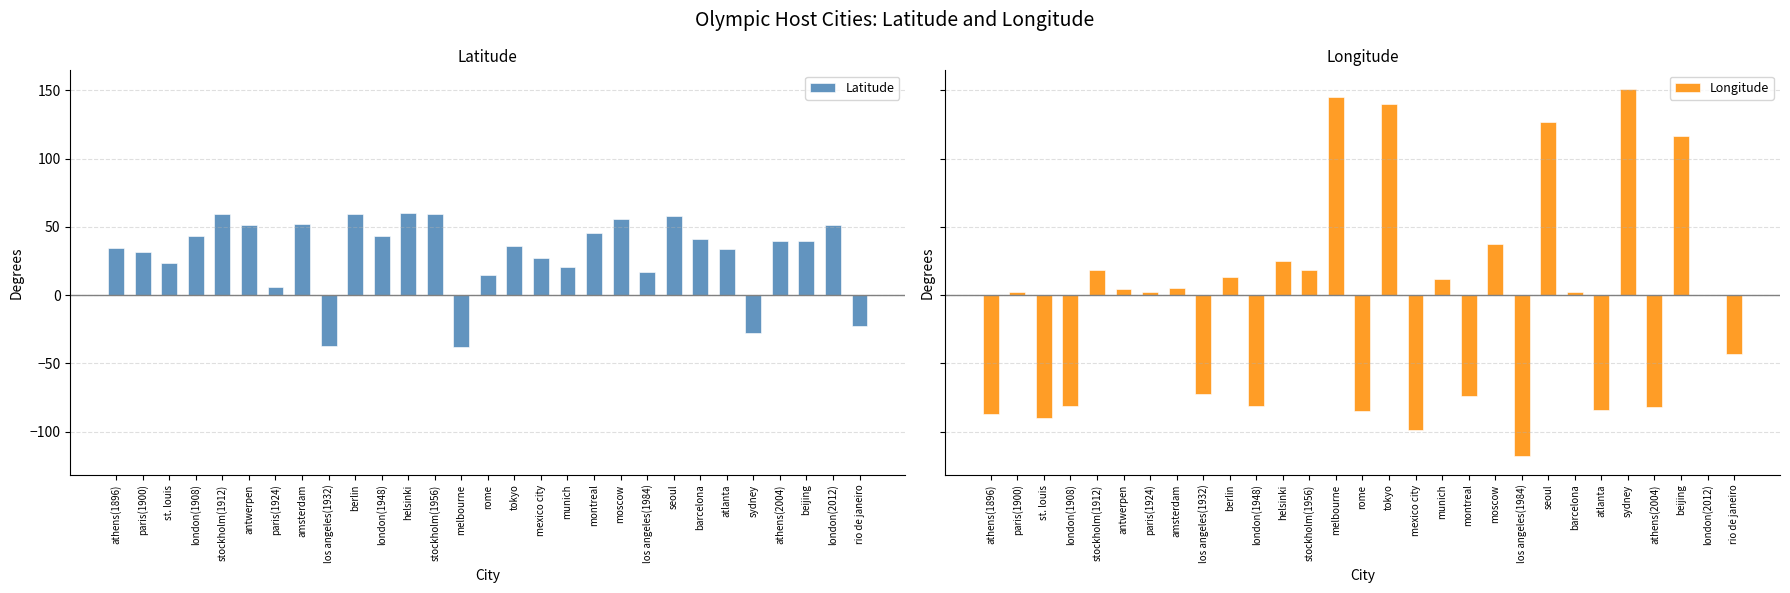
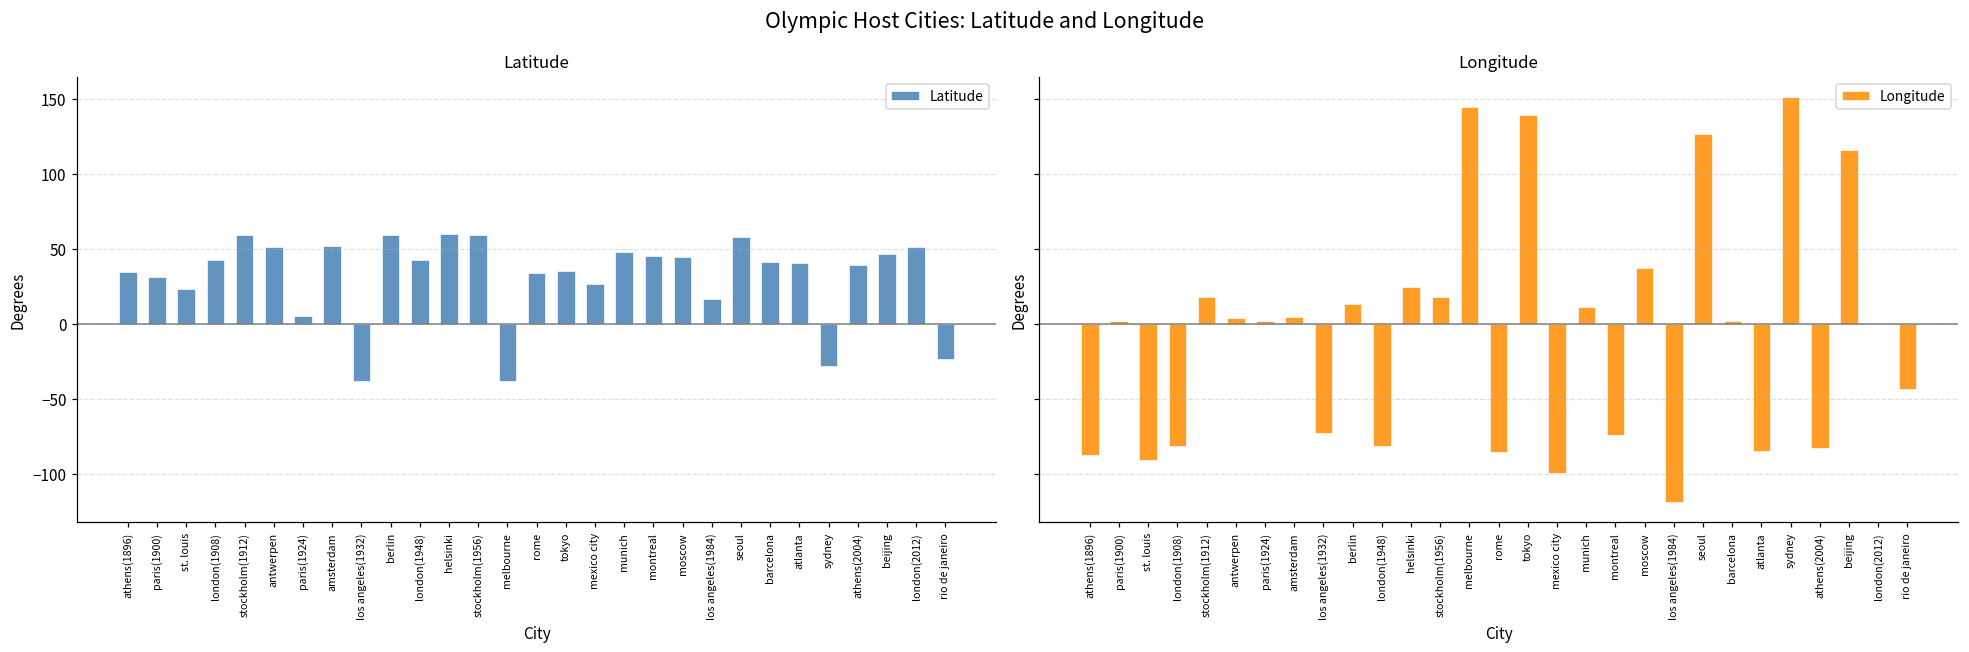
  {
    "Latitude": {
      "athens(1896)": 35,
      "paris(1900)": 32,
      "st. louis": 24,
      "london(1908)": 43,
      "stockholm(1912)": 59,
      "antwerpen": 51,
      "paris(1924)": 6,
      "amsterdam": 52,
      "los angeles(1932)": -37,
      "berlin": 59,
      "london(1948)": 43,
      "helsinki": 60,
      "stockholm(1956)": 59,
      "melbourne": -38,
-     "rome": 15,
+     "rome": 34,
      "tokyo": 36,
      "mexico city": 27,
-     "munich": 21,
+     "munich": 48,
      "montreal": 46,
-     "moscow": 56,
+     "moscow": 45,
      "los angeles(1984)": 17,
      "seoul": 58,
      "barcelona": 41,
-     "atlanta": 34,
+     "atlanta": 41,
      "sydney": -28,
      "athens(2004)": 39,
-     "beijing": 40,
+     "beijing": 47,
      "london(2012)": 52,
      "rio de janeiro": -23
    }
  }
